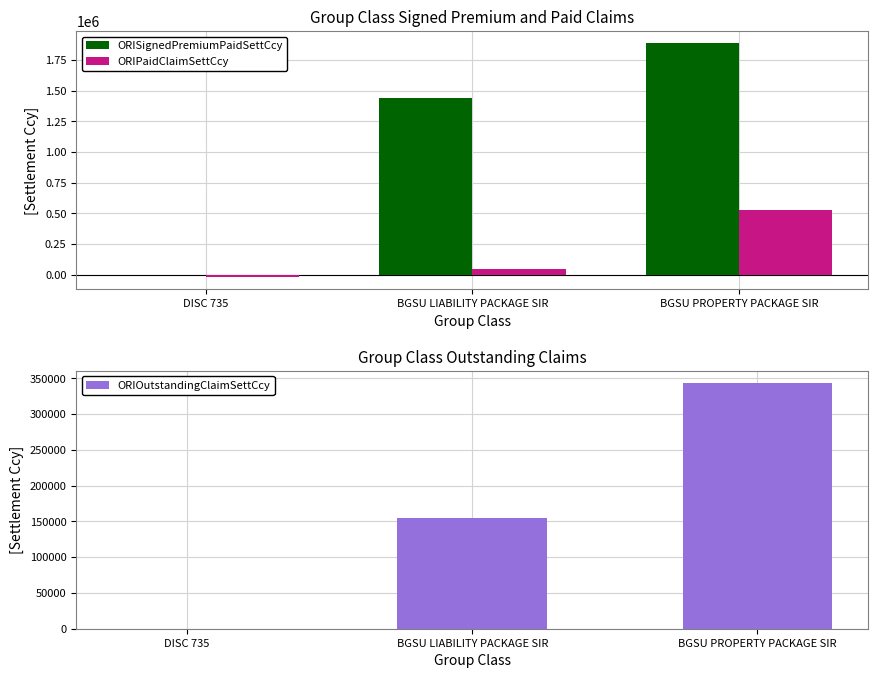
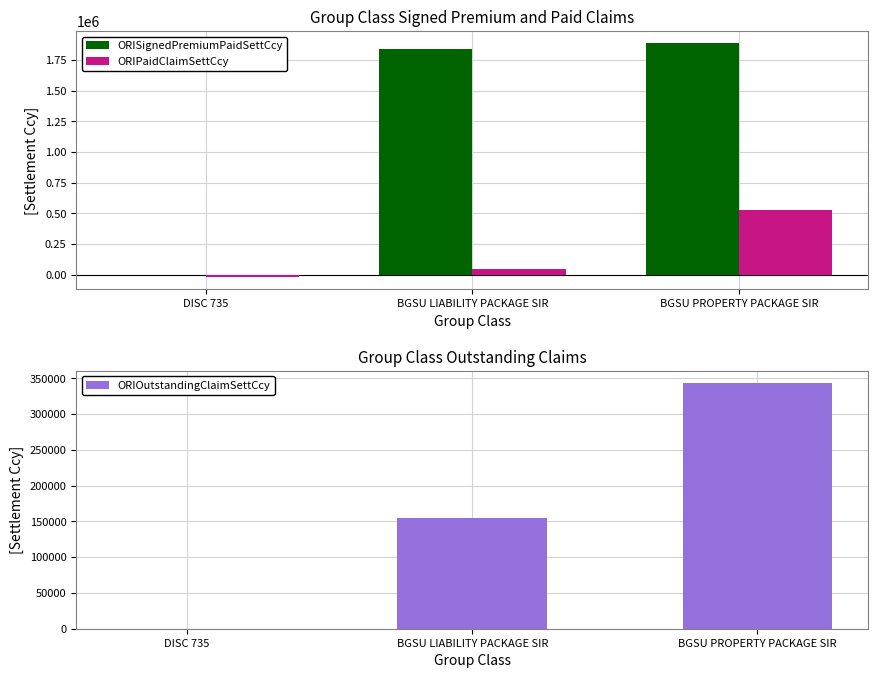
  {
    "Group Class Signed Premium and Paid Claims": {
      "ORISignedPremiumPaidSettCcy": {
-       "BGSU LIABILITY PACKAGE SIR": 1440000,
+       "BGSU LIABILITY PACKAGE SIR": 1840000,
        "BGSU PROPERTY PACKAGE SIR": 1890000
      },
      "ORIPaidClaimSettCcy": {
        "DISC 735": -20000,
        "BGSU LIABILITY PACKAGE SIR": 40000,
        "BGSU PROPERTY PACKAGE SIR": 530000
      }
    },
    "Group Class Outstanding Claims": {
      "DISC 735": 0,
      "BGSU LIABILITY PACKAGE SIR": 150000,
      "BGSU PROPERTY PACKAGE SIR": 340000
    }
  }
